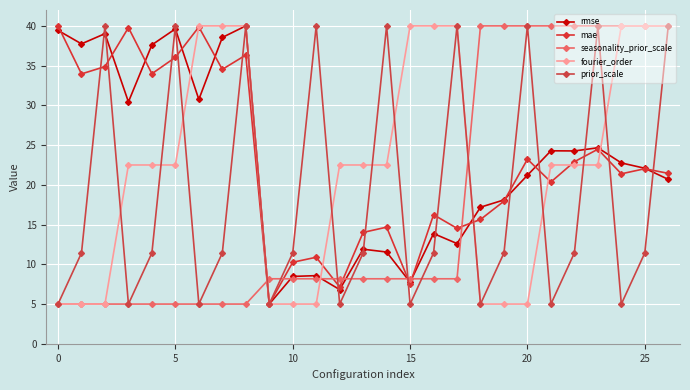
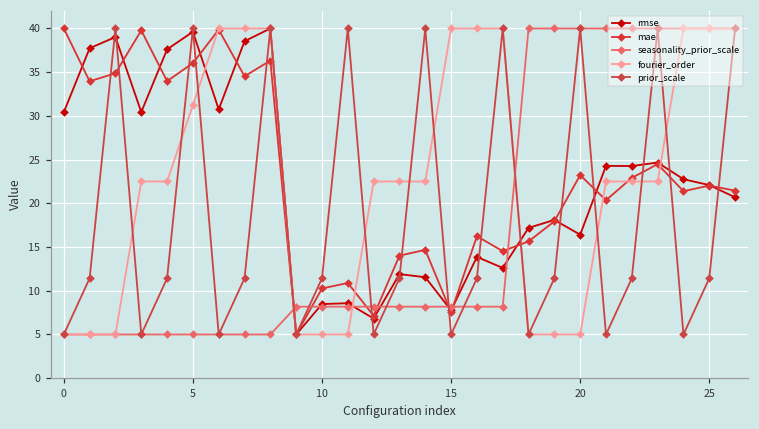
  {
    "rmse": {
-     "0": 39,
+     "0": 30,
      "5": 40,
-     "20": 21
+     "20": 16
    },
    "fourier_order": {
-     "5": 23,
+     "5": 31,
      "10": 5,
      "15": 40,
      "20": 5
    }
  }
